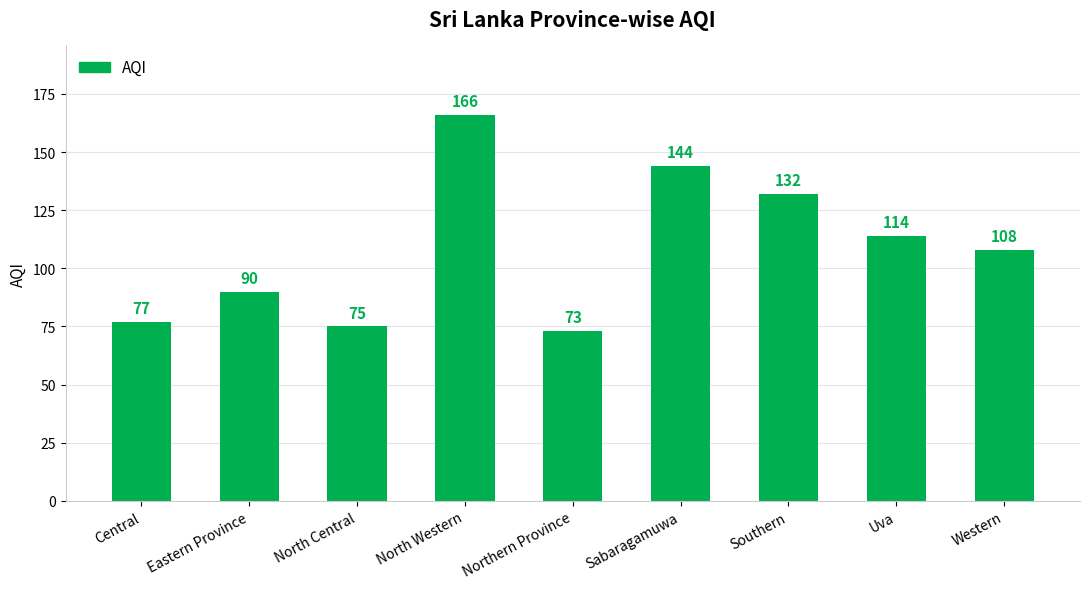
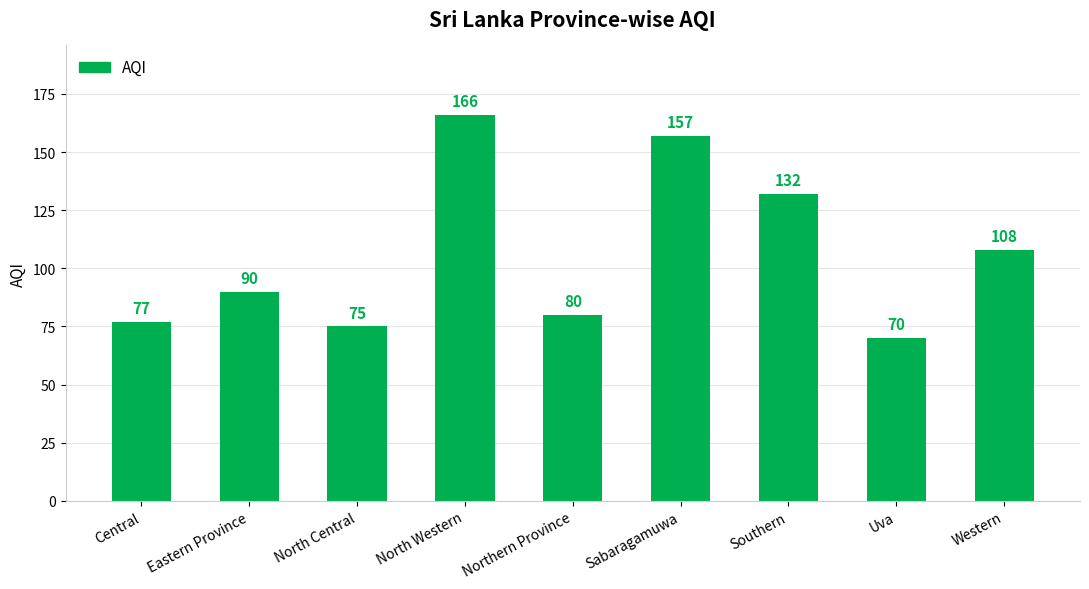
  {
    "Central": 77,
    "Eastern Province": 90,
    "North Central": 75,
    "North Western": 166,
-   "Northern Province": 73,
-   "Sabaragamuwa": 144,
+   "Northern Province": 80,
+   "Sabaragamuwa": 157,
    "Southern": 132,
-   "Uva": 114,
+   "Uva": 70,
    "Western": 108
  }
